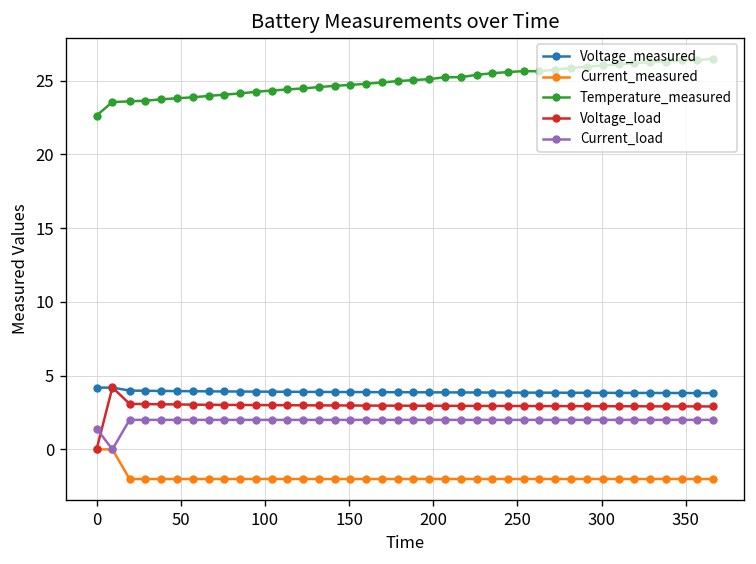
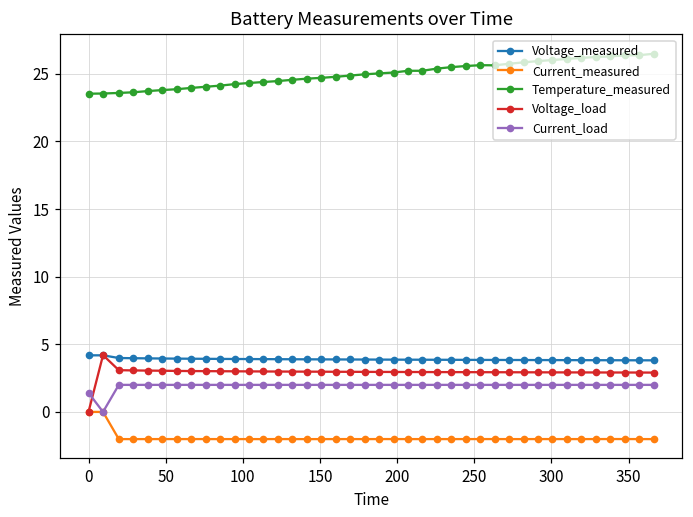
  {
    "Voltage_measured": {
      "0": 4.2
    },
    "Temperature_measured": {
-     "0": 22.6
+     "0": 23.5
    },
    "Current_load": {
      "0": 1.4
    }
  }
